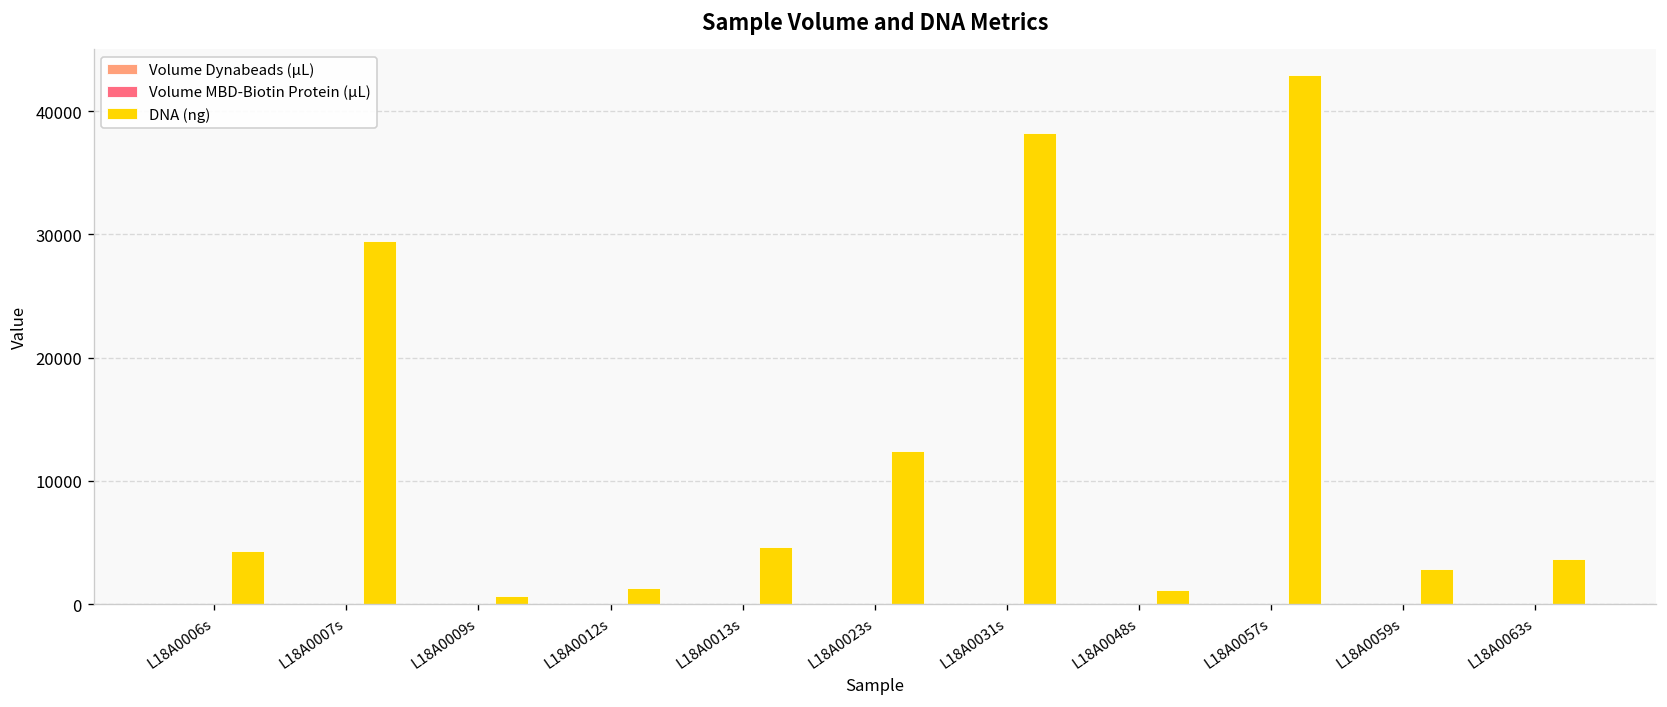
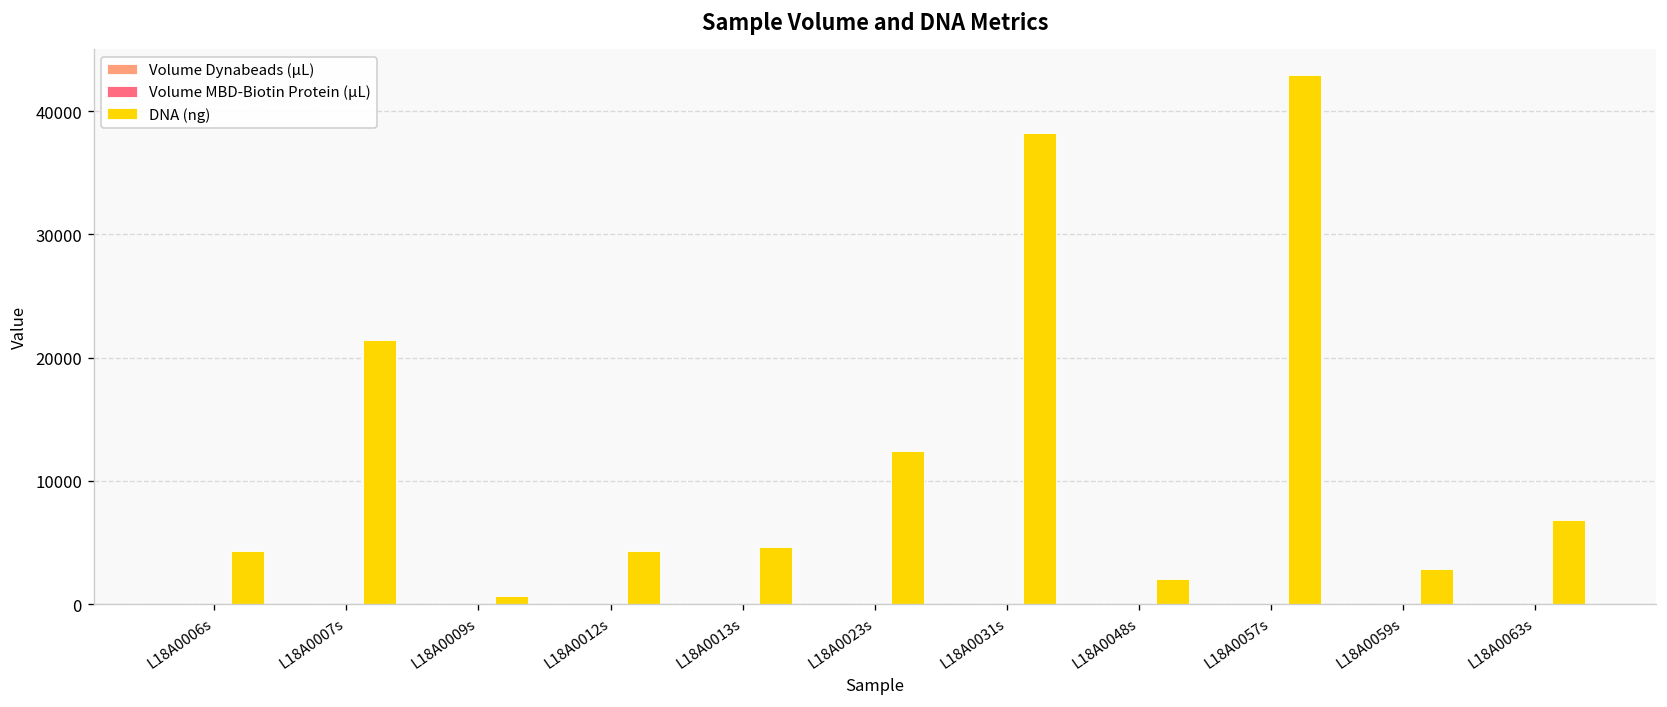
  {
    "DNA (ng)": {
      "L18A0006s": 4400,
-     "L18A0007s": 29500,
+     "L18A0007s": 21500,
      "L18A0009s": 700,
-     "L18A0012s": 1300,
+     "L18A0012s": 4300,
      "L18A0013s": 4700,
      "L18A0023s": 12400,
      "L18A0031s": 38300,
-     "L18A0048s": 1200,
+     "L18A0048s": 2000,
      "L18A0057s": 42900,
      "L18A0059s": 2800,
-     "L18A0063s": 3700
+     "L18A0063s": 6800
    }
  }
